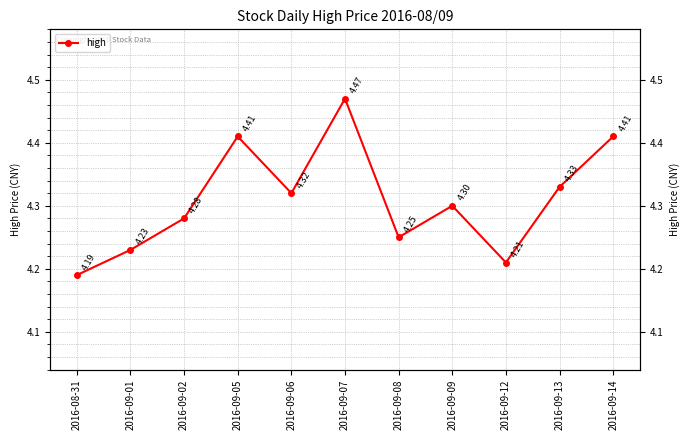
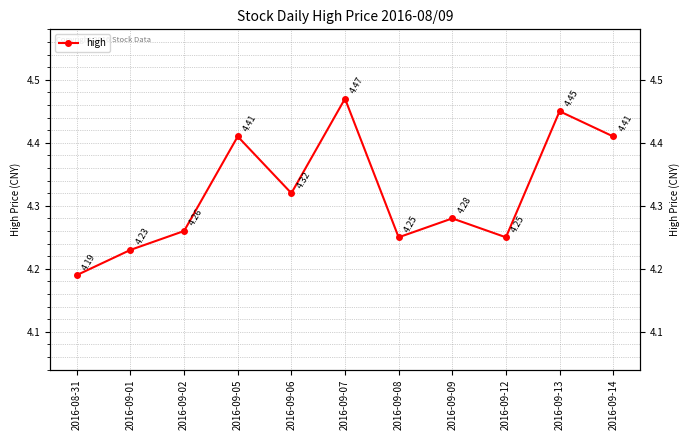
  {
    "2016-08-31": 4.19,
    "2016-09-01": 4.23,
-   "2016-09-02": 4.28,
+   "2016-09-02": 4.26,
    "2016-09-05": 4.41,
    "2016-09-06": 4.32,
    "2016-09-07": 4.47,
    "2016-09-08": 4.25,
-   "2016-09-09": 4.30,
-   "2016-09-12": 4.21,
-   "2016-09-13": 4.33,
+   "2016-09-09": 4.28,
+   "2016-09-12": 4.25,
+   "2016-09-13": 4.45,
    "2016-09-14": 4.41
  }
